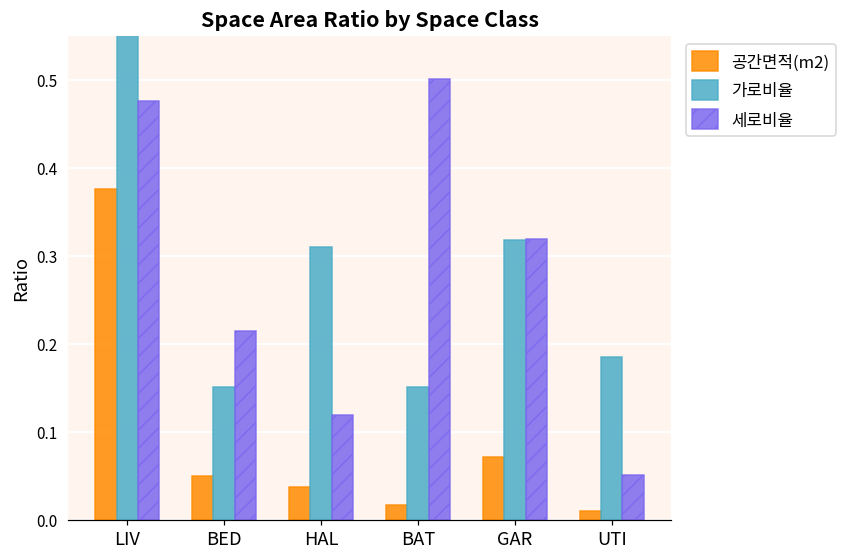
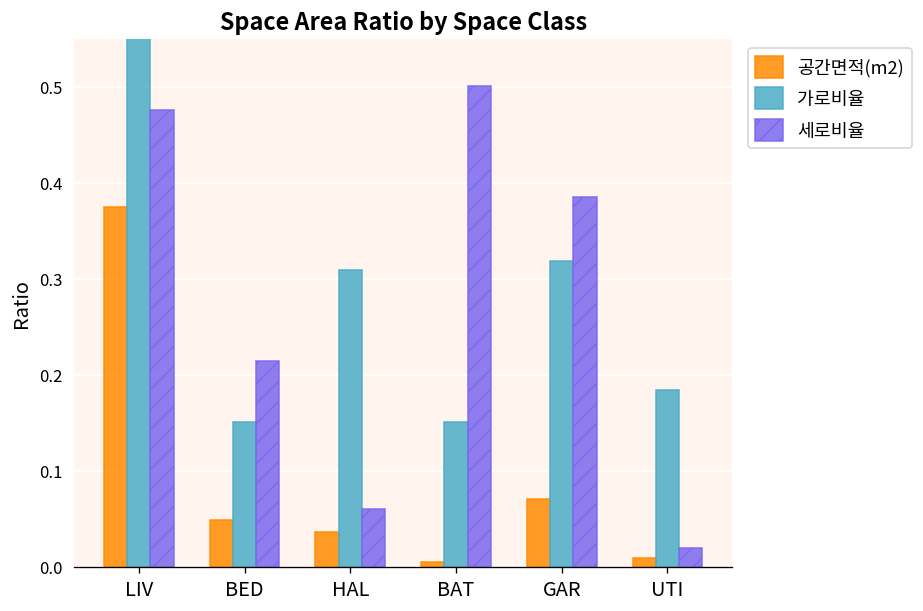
  {
    "공간면적(m2)": {
      "LIV": 0.38,
      "BED": 0.05,
      "HAL": 0.04,
-     "BAT": 0.02,
+     "BAT": 0.01,
      "GAR": 0.07,
      "UTI": 0.01
    },
    "가로비율": {
      "BED": 0.15,
      "HAL": 0.31,
      "BAT": 0.15,
      "GAR": 0.32,
      "UTI": 0.18
    },
    "세로비율": {
      "LIV": 0.48,
      "BED": 0.21,
-     "HAL": 0.12,
+     "HAL": 0.06,
      "BAT": 0.50,
-     "GAR": 0.32,
-     "UTI": 0.05
+     "GAR": 0.39,
+     "UTI": 0.02
    }
  }
